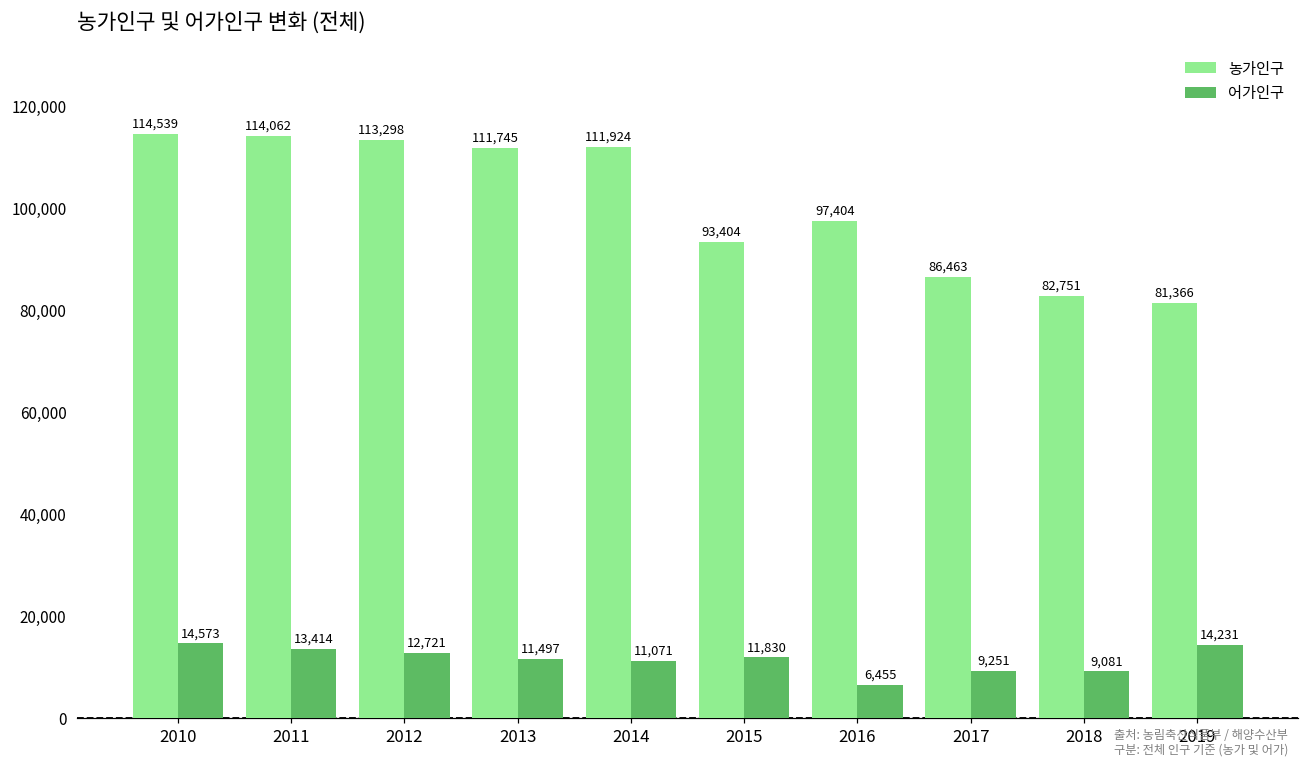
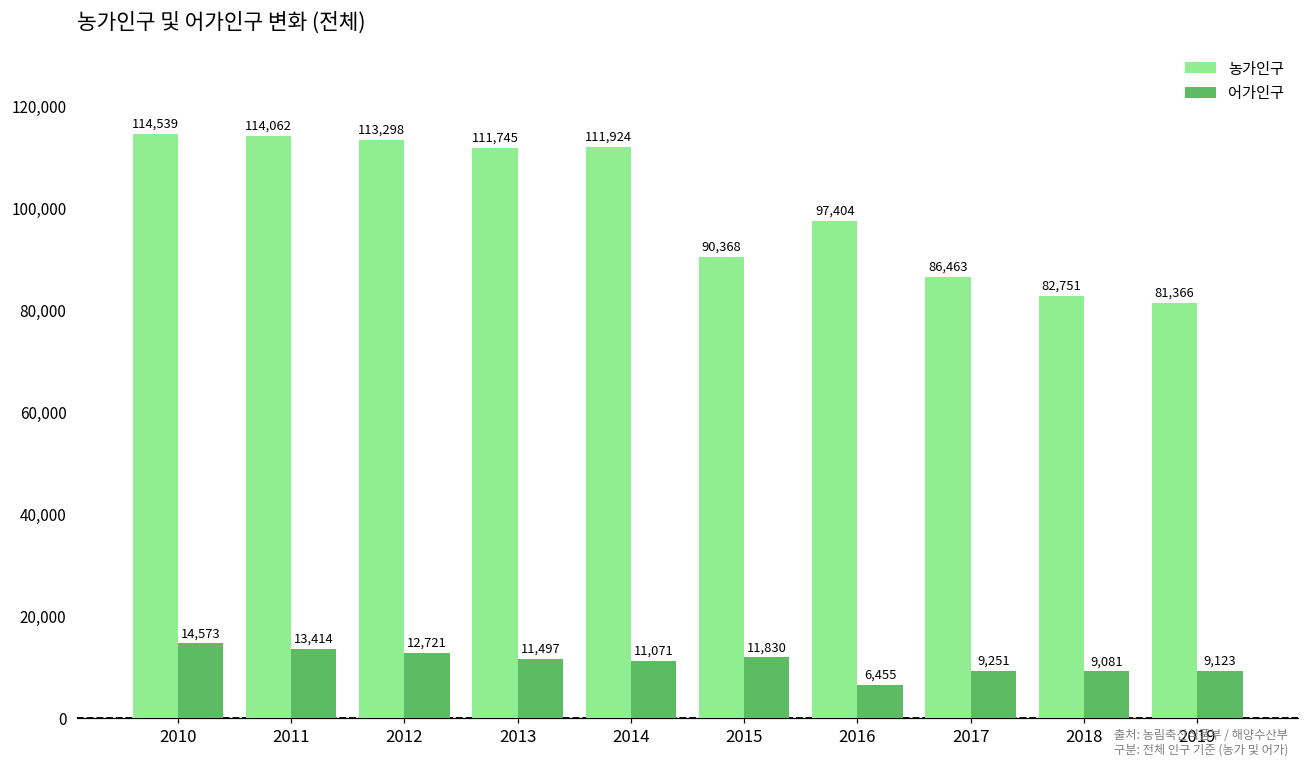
  {
    "농가인구": {
      "2010": "114,539",
      "2011": "114,062",
      "2012": "113,298",
      "2013": "111,745",
      "2014": "111,924",
-     "2015": "93,404",
+     "2015": "90,368",
      "2016": "97,404",
      "2017": "86,463",
      "2018": "82,751",
      "2019": "81,366"
    },
    "어가인구": {
      "2010": "14,573",
      "2011": "13,414",
      "2012": "12,721",
      "2013": "11,497",
      "2014": "11,071",
      "2015": "11,830",
      "2016": "6,455",
      "2017": "9,251",
      "2018": "9,081",
-     "2019": "14,231"
+     "2019": "9,123"
    }
  }
